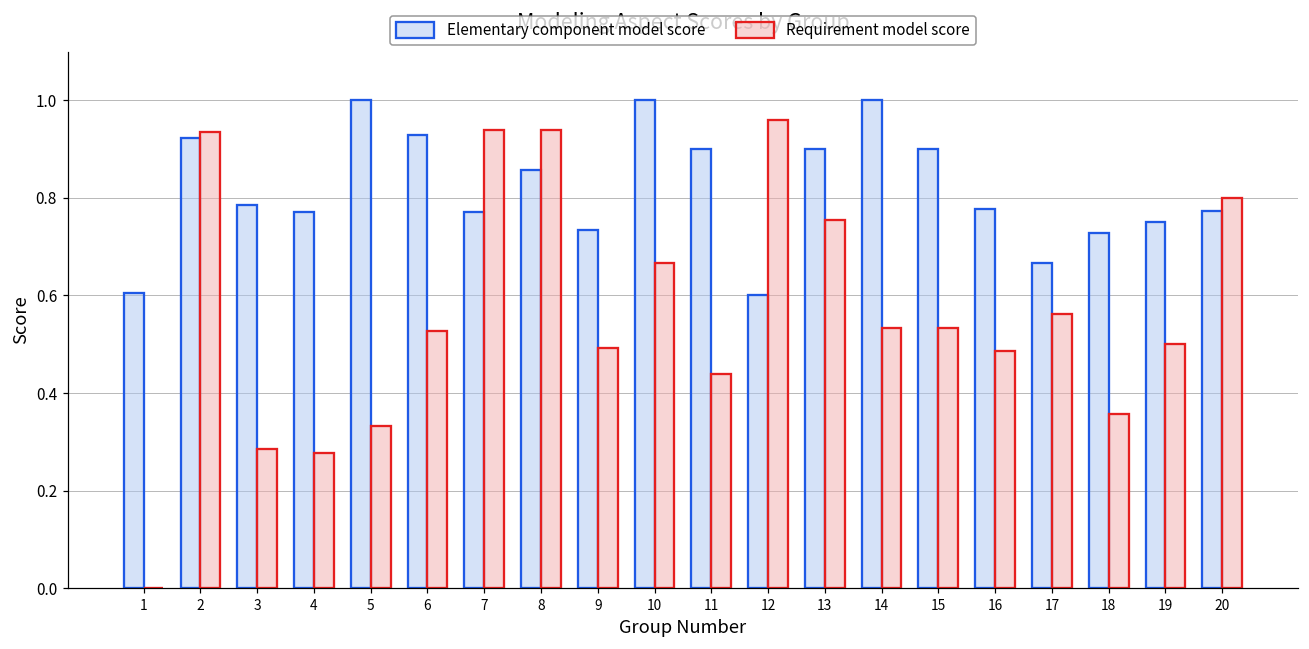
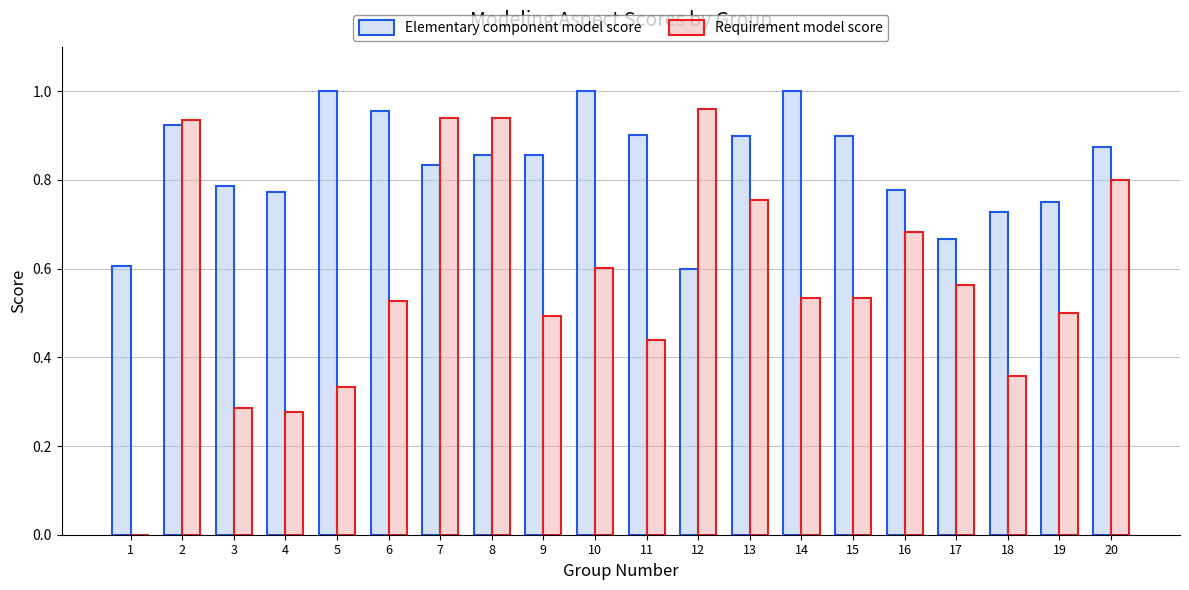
  {
    "Elementary component model score": {
      "1": 0.61,
      "2": 0.92,
      "3": 0.79,
      "4": 0.77,
      "5": 1.00,
-     "6": 0.93,
-     "7": 0.77,
+     "6": 0.96,
+     "7": 0.83,
      "8": 0.86,
-     "9": 0.73,
+     "9": 0.86,
      "10": 1.00,
      "11": 0.90,
      "12": 0.60,
      "13": 0.90,
      "14": 1.00,
      "15": 0.90,
      "16": 0.78,
      "17": 0.67,
      "18": 0.73,
      "19": 0.75,
-     "20": 0.77
+     "20": 0.88
    },
    "Requirement model score": {
      "1": 0.00,
      "2": 0.94,
      "3": 0.29,
      "4": 0.28,
      "5": 0.33,
      "6": 0.53,
      "7": 0.94,
      "8": 0.94,
      "9": 0.49,
-     "10": 0.67,
+     "10": 0.60,
      "11": 0.44,
      "12": 0.96,
      "13": 0.75,
      "14": 0.53,
      "15": 0.53,
-     "16": 0.49,
+     "16": 0.68,
      "17": 0.56,
      "18": 0.36,
      "19": 0.50,
      "20": 0.80
    }
  }
